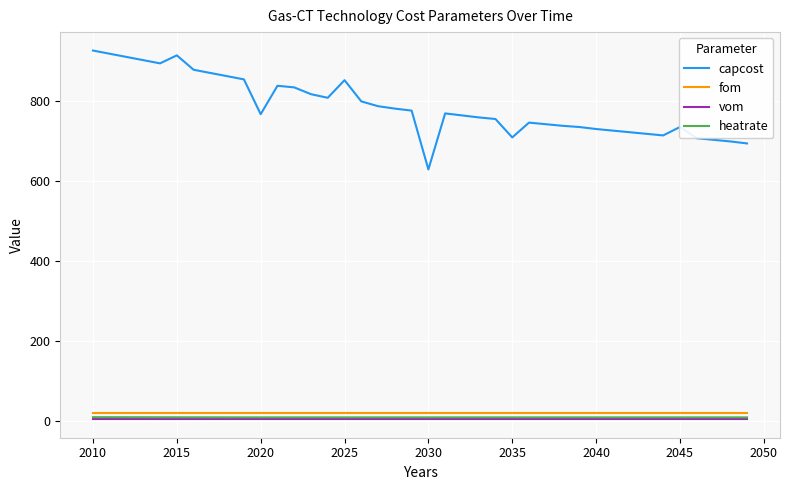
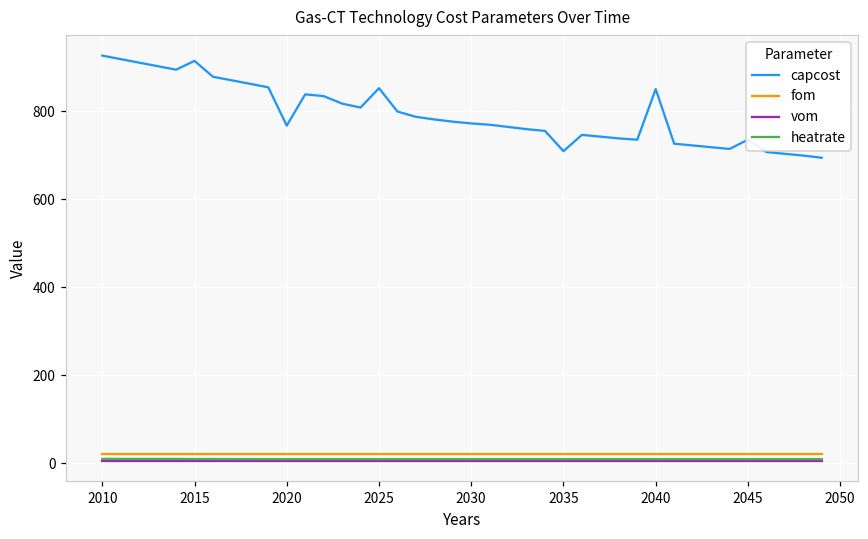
  {
    "capcost": {
      "2010": 930,
      "2015": 910,
      "2020": 770,
      "2025": 850,
-     "2030": 630,
+     "2030": 770,
      "2035": 710,
-     "2040": 730
+     "2040": 850
    },
    "fom": {
      "2010": 20,
      "2015": 20,
      "2020": 20,
      "2025": 20,
      "2030": 20,
      "2035": 20,
      "2040": 20,
      "2045": 20
    }
  }
